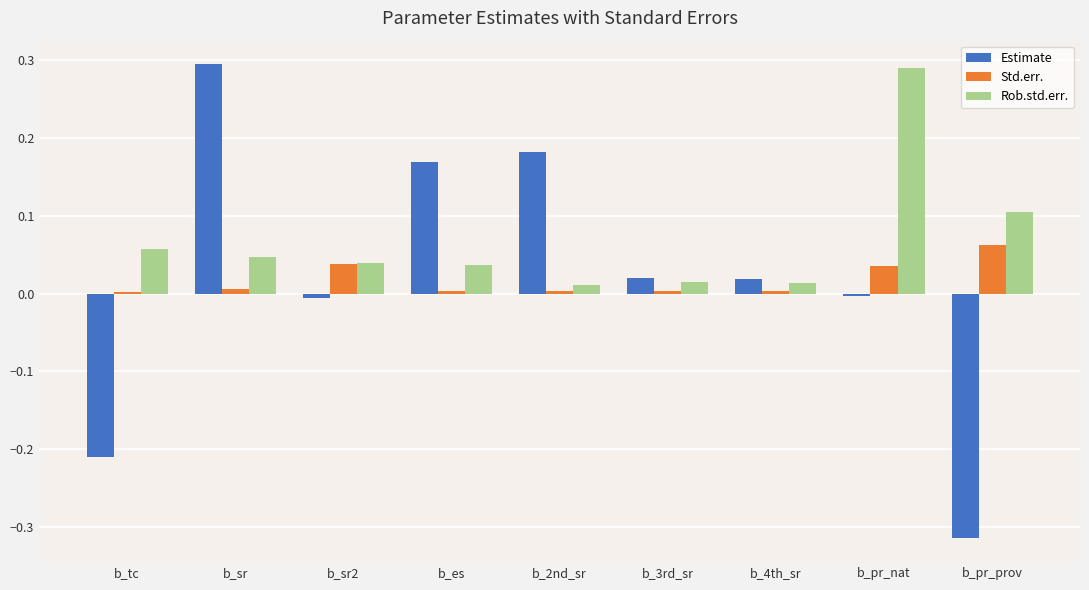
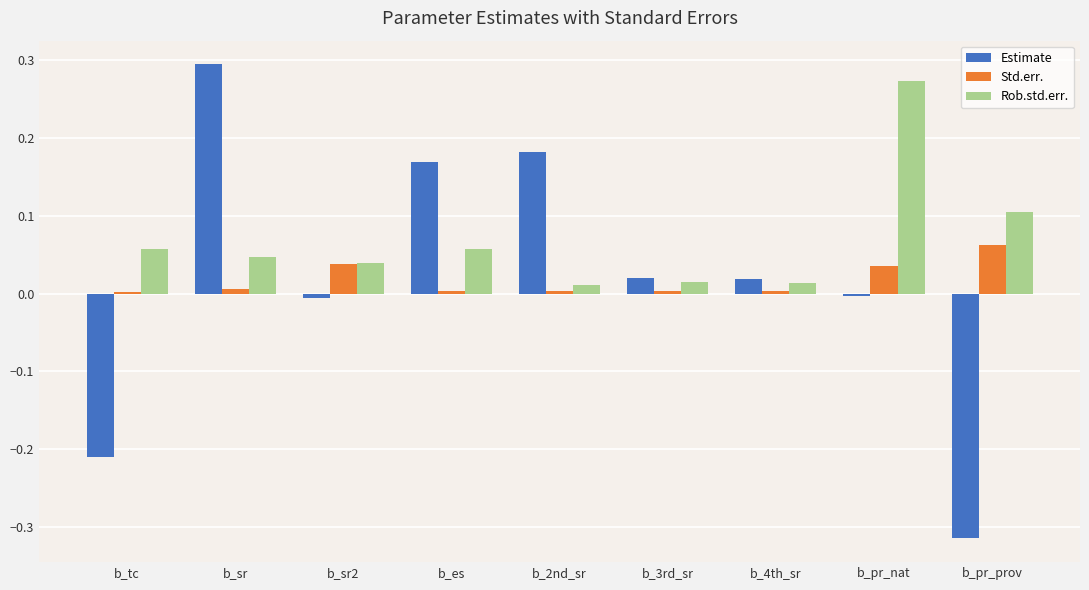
  {
    "Estimate": {
      "b_tc": -0.21,
      "b_sr": 0.29,
      "b_sr2": -0.01,
      "b_es": 0.17,
      "b_2nd_sr": 0.18,
      "b_3rd_sr": 0.02,
      "b_4th_sr": 0.02,
      "b_pr_prov": -0.31
    },
    "Std.err.": {
      "b_sr": 0.01,
      "b_sr2": 0.04,
      "b_es": 0.00,
      "b_3rd_sr": 0.00,
      "b_4th_sr": 0.00,
      "b_pr_nat": 0.04,
      "b_pr_prov": 0.06
    },
    "Rob.std.err.": {
      "b_tc": 0.06,
      "b_sr": 0.05,
      "b_sr2": 0.04,
-     "b_es": 0.04,
+     "b_es": 0.06,
      "b_2nd_sr": 0.01,
      "b_3rd_sr": 0.01,
      "b_4th_sr": 0.01,
-     "b_pr_nat": 0.29,
+     "b_pr_nat": 0.27,
      "b_pr_prov": 0.10
    }
  }
